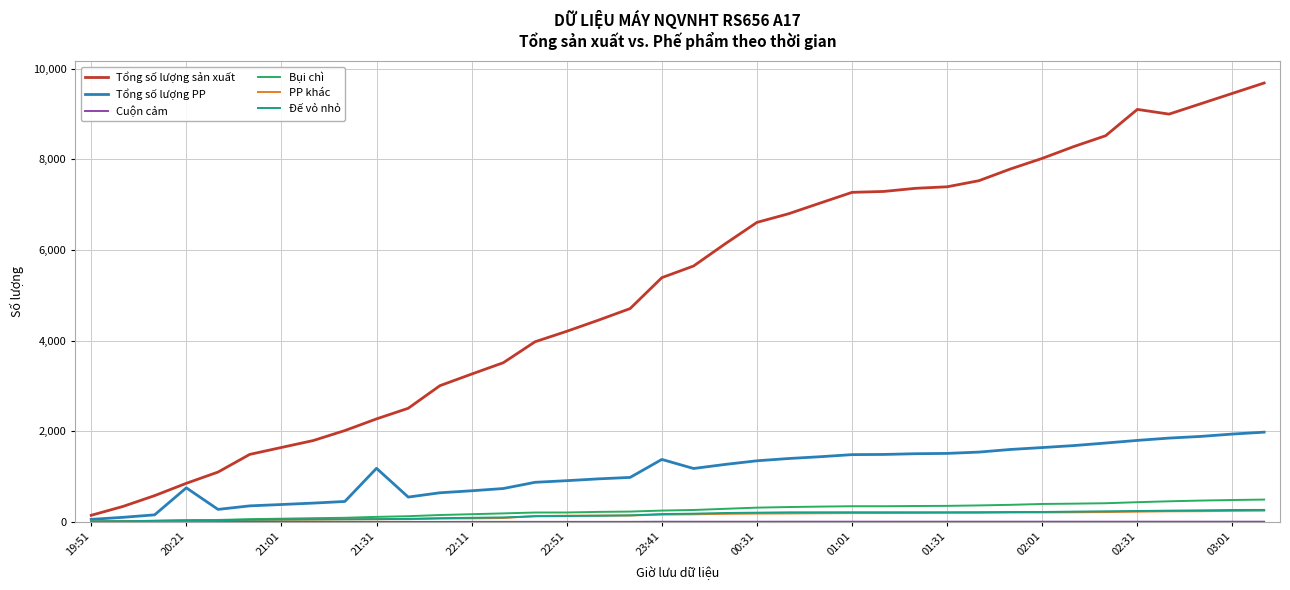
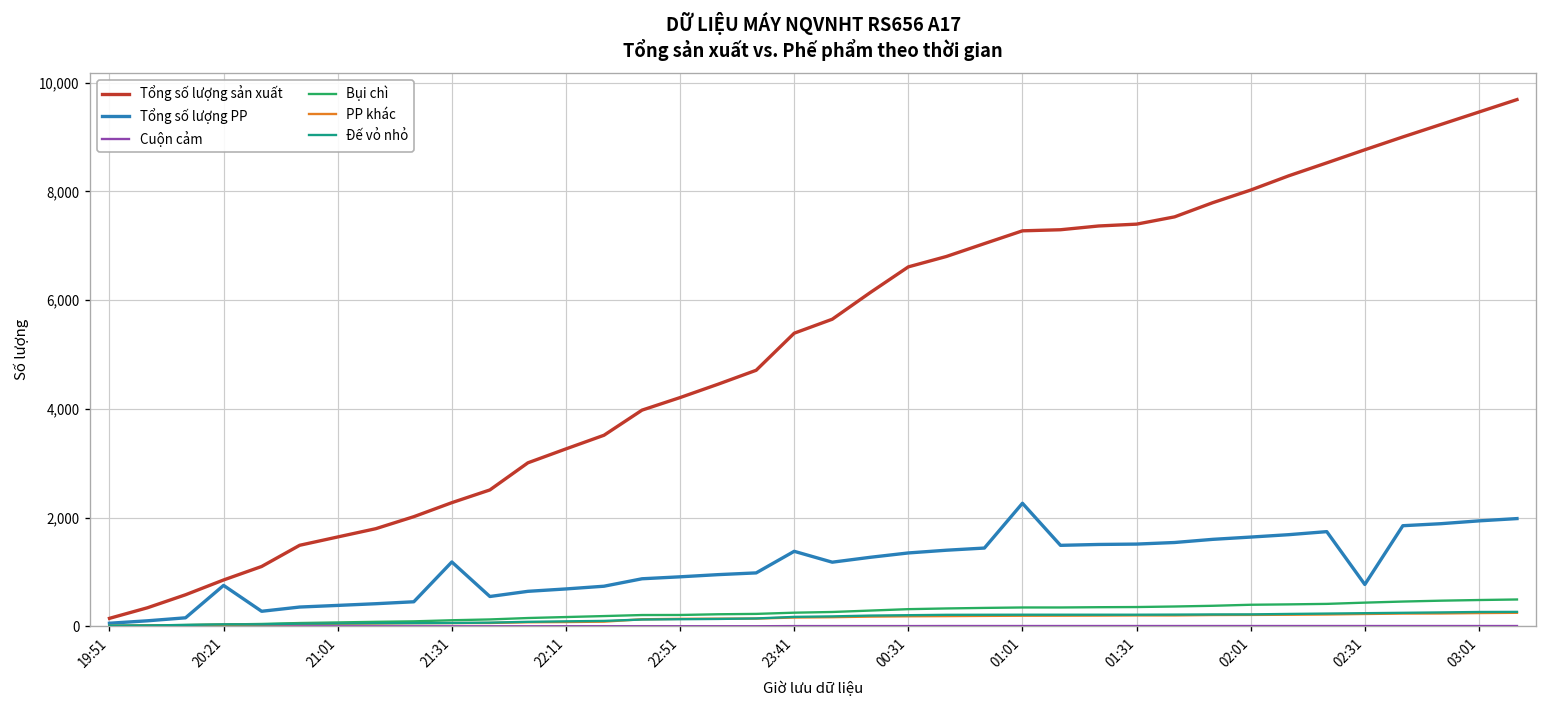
  {
    "Tổng số lượng sản xuất": {
      "19:51": "100",
      "20:21": "900",
      "21:01": "1,600",
      "21:31": "2,300",
      "22:11": "3,300",
      "22:51": "4,200",
      "23:41": "5,400",
      "00:31": "6,600",
      "01:01": "7,300",
      "01:31": "7,400",
      "02:01": "8,000",
-     "02:31": "9,100",
+     "02:31": "8,800",
      "03:01": "9,500"
    },
    "Tổng số lượng PP": {
      "20:21": "800",
      "21:01": "400",
      "21:31": "1,200",
      "22:11": "700",
      "22:51": "900",
      "23:41": "1,400",
      "00:31": "1,300",
-     "01:01": "1,500",
+     "01:01": "2,300",
      "01:31": "1,500",
      "02:01": "1,600",
-     "02:31": "1,800",
+     "02:31": "800",
      "03:01": "1,900"
    },
    "Cuộn cảm": {
      "21:31": "0",
      "22:11": "0",
      "22:51": "0",
      "23:41": "0",
      "00:31": "0",
      "01:01": "0",
      "01:31": "0",
      "02:01": "0",
      "02:31": "0",
      "03:01": "0"
    }
  }
